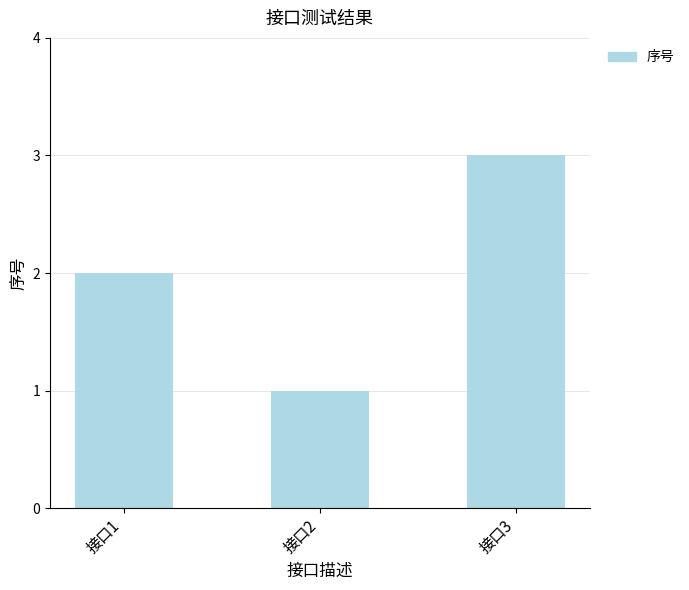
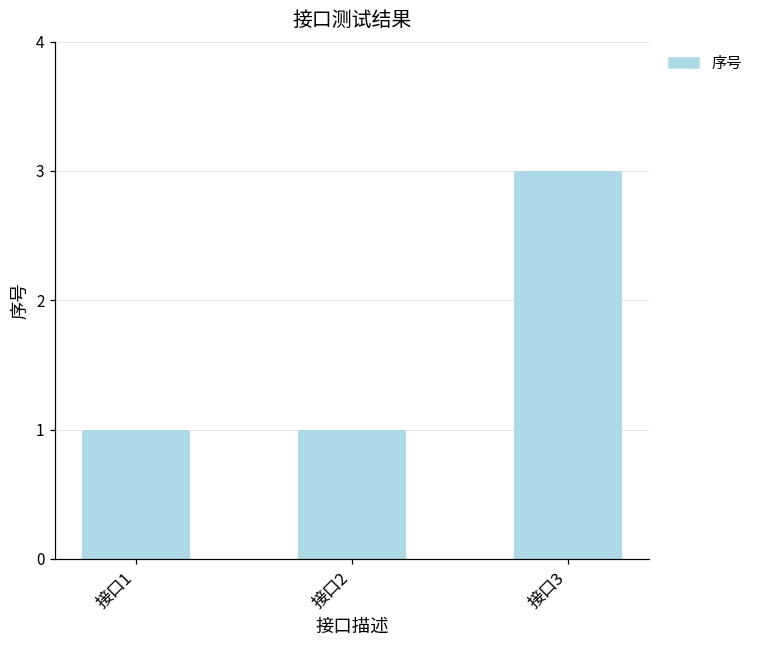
  {
-   "接口1": 2,
+   "接口1": 1,
    "接口2": 1,
    "接口3": 3
  }
